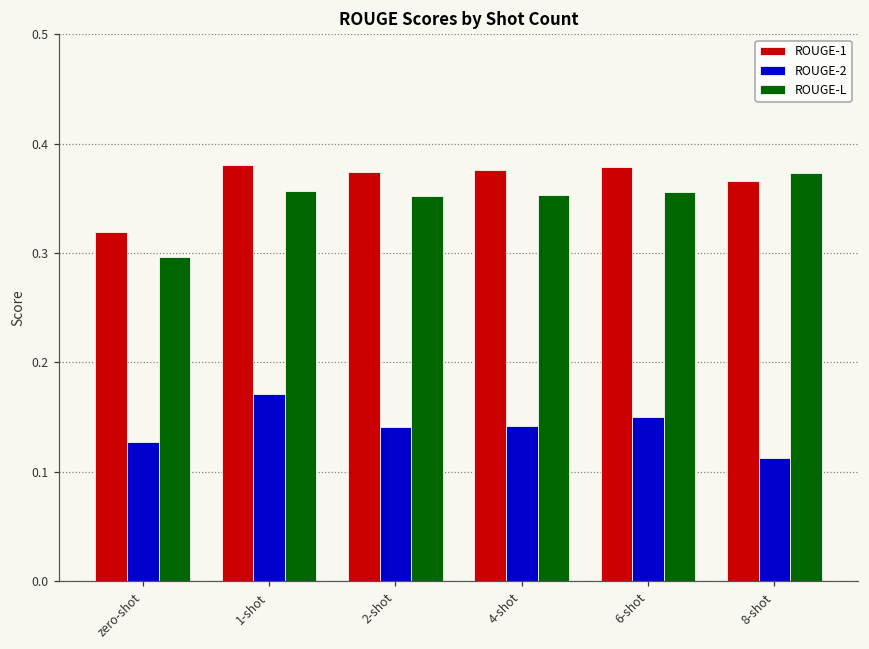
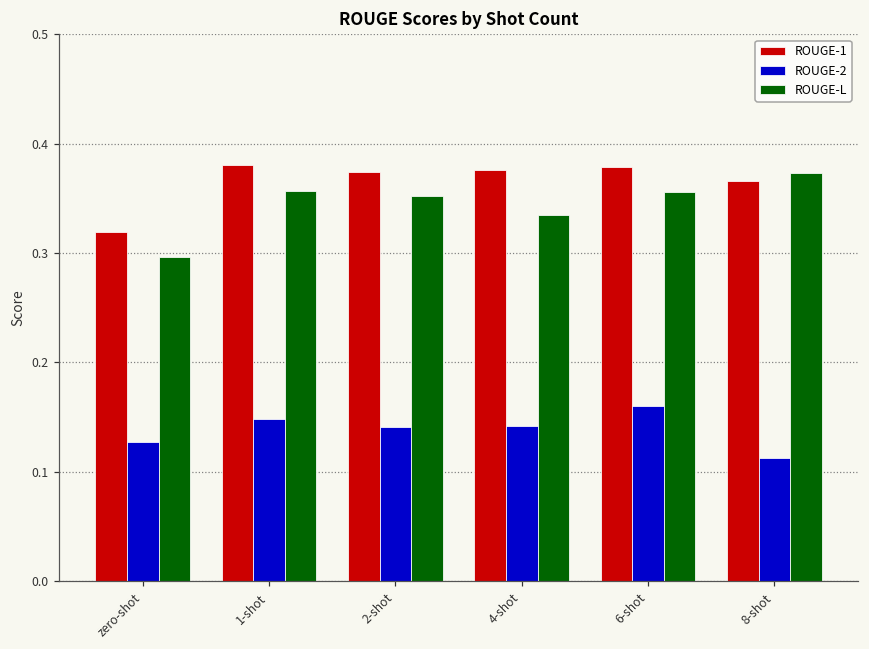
  {
    "ROUGE-1": {
      "zero-shot": 0.32,
      "1-shot": 0.38,
      "2-shot": 0.37,
      "4-shot": 0.38,
      "6-shot": 0.38,
      "8-shot": 0.37
    },
    "ROUGE-2": {
      "zero-shot": 0.13,
-     "1-shot": 0.17,
+     "1-shot": 0.15,
      "2-shot": 0.14,
      "4-shot": 0.14,
-     "6-shot": 0.15,
+     "6-shot": 0.16,
      "8-shot": 0.11
    },
    "ROUGE-L": {
      "zero-shot": 0.30,
      "1-shot": 0.36,
      "2-shot": 0.35,
-     "4-shot": 0.35,
+     "4-shot": 0.34,
      "6-shot": 0.36,
      "8-shot": 0.37
    }
  }
